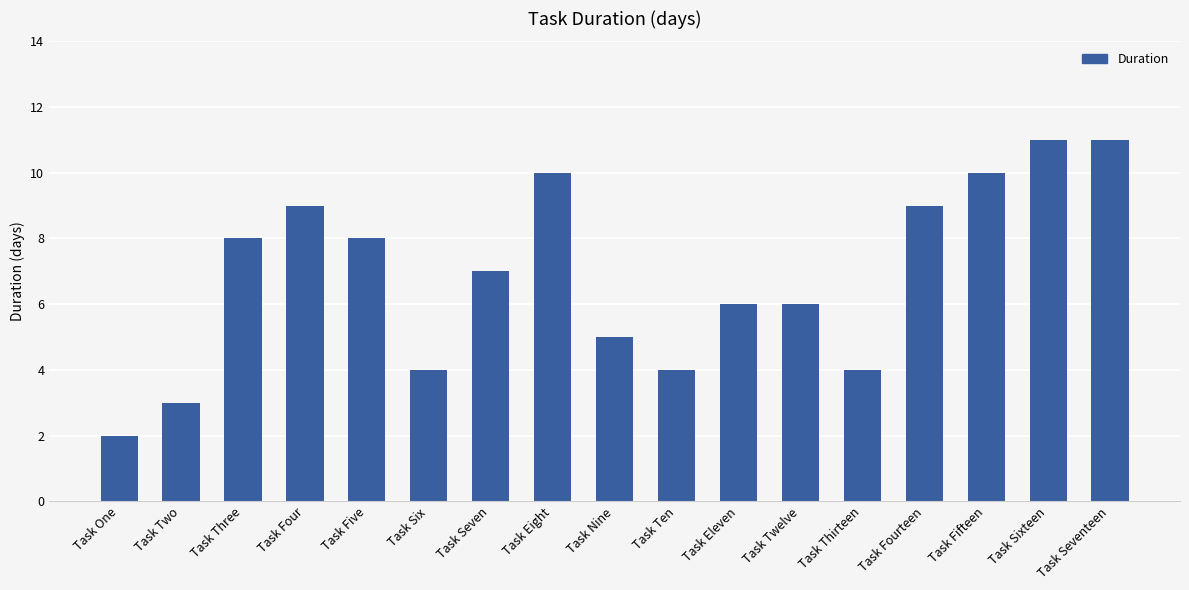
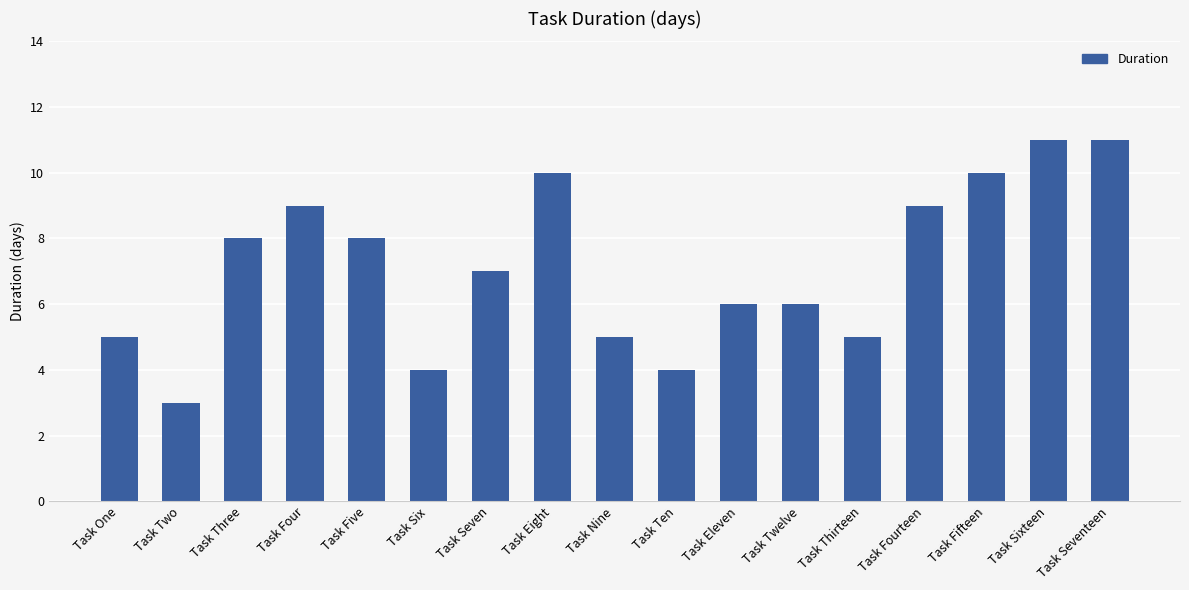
  {
-   "Task One": 2,
+   "Task One": 5,
    "Task Two": 3,
    "Task Three": 8,
    "Task Four": 9,
    "Task Five": 8,
    "Task Six": 4,
    "Task Seven": 7,
    "Task Eight": 10,
    "Task Nine": 5,
    "Task Ten": 4,
    "Task Eleven": 6,
    "Task Twelve": 6,
-   "Task Thirteen": 4,
+   "Task Thirteen": 5,
    "Task Fourteen": 9,
    "Task Fifteen": 10,
    "Task Sixteen": 11,
    "Task Seventeen": 11
  }
